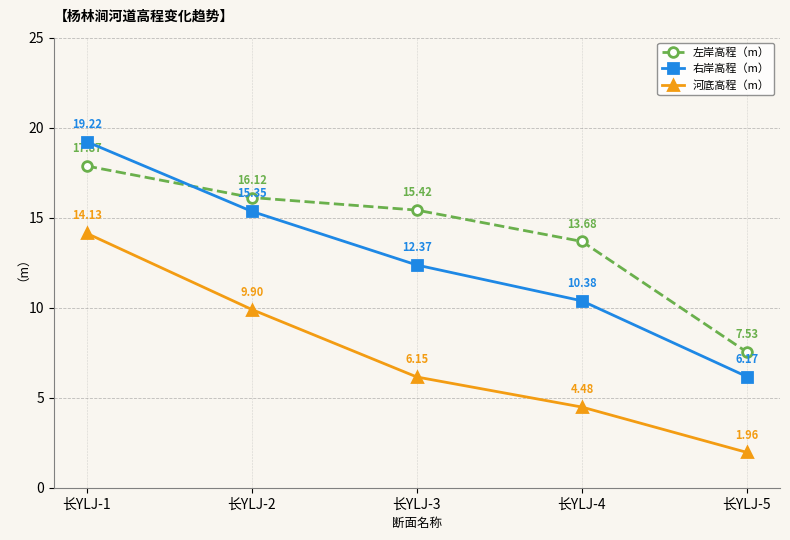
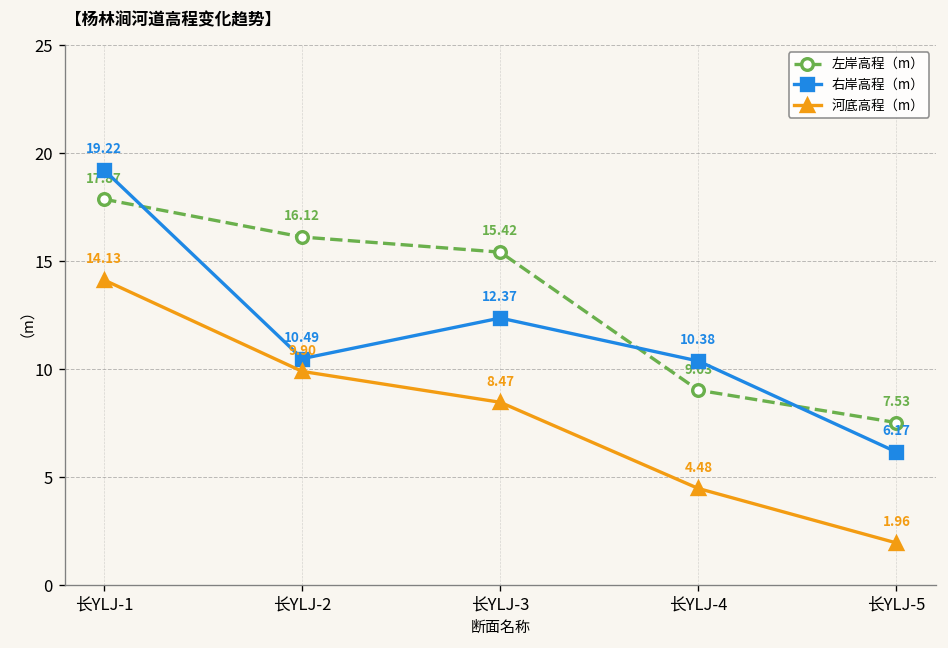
  {
    "左岸高程（m）": {
      "长YLJ-2": 16.12,
      "长YLJ-3": 15.42,
-     "长YLJ-4": 13.68,
+     "长YLJ-4": 9.03,
      "长YLJ-5": 7.53
    },
    "右岸高程（m）": {
      "长YLJ-1": 19.22,
-     "长YLJ-2": 15.35,
+     "长YLJ-2": 10.49,
      "长YLJ-3": 12.37,
      "长YLJ-4": 10.38
    },
    "河底高程（m）": {
      "长YLJ-1": 14.13,
      "长YLJ-2": 9.90,
-     "长YLJ-3": 6.15,
+     "长YLJ-3": 8.47,
      "长YLJ-4": 4.48,
      "长YLJ-5": 1.96
    }
  }
